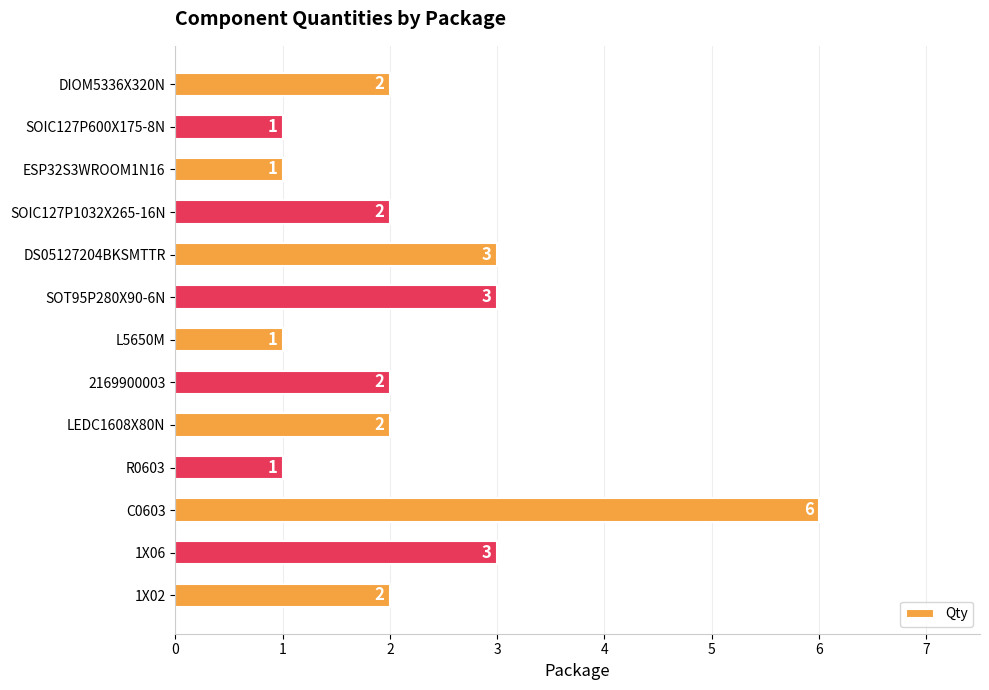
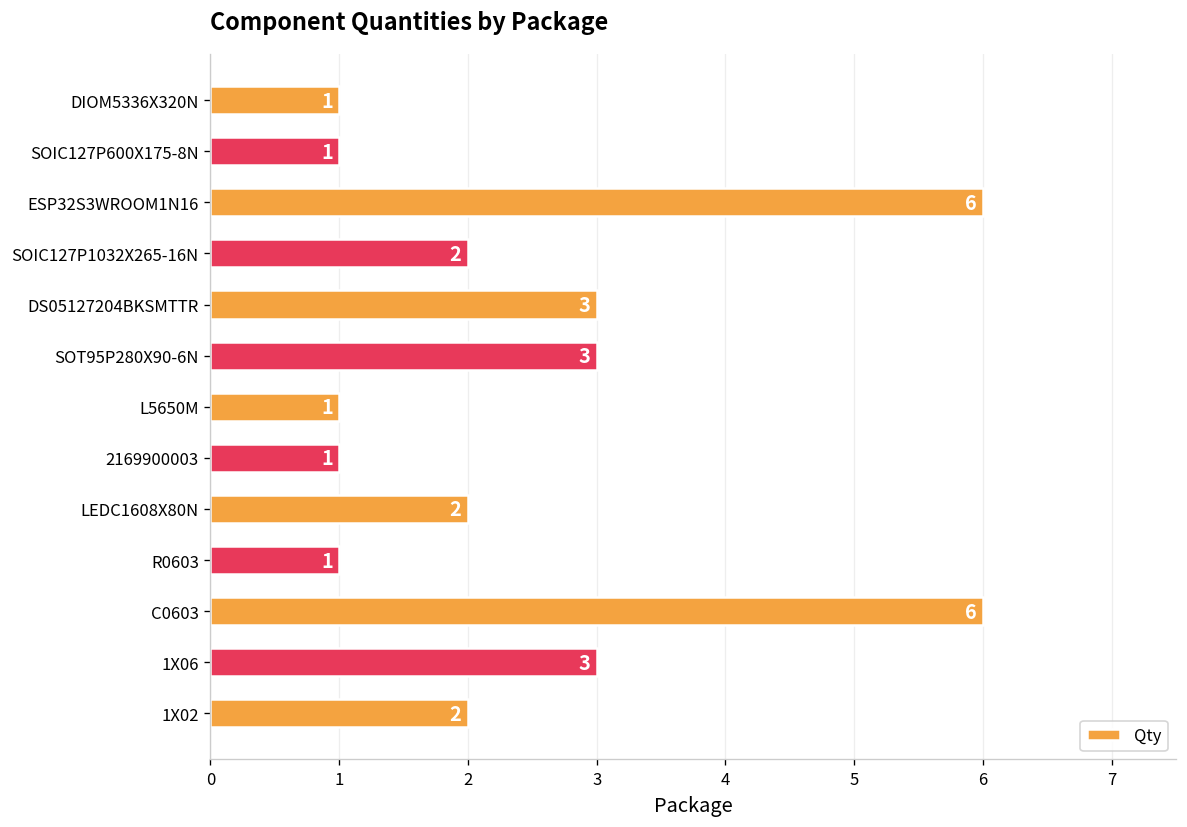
  {
-   "DIOM5336X320N": 2,
+   "DIOM5336X320N": 1,
    "SOIC127P600X175-8N": 1,
-   "ESP32S3WROOM1N16": 1,
+   "ESP32S3WROOM1N16": 6,
    "SOIC127P1032X265-16N": 2,
    "DS05127204BKSMTTR": 3,
    "SOT95P280X90-6N": 3,
    "L5650M": 1,
-   "2169900003": 2,
+   "2169900003": 1,
    "LEDC1608X80N": 2,
    "R0603": 1,
    "C0603": 6,
    "1X06": 3,
    "1X02": 2
  }
